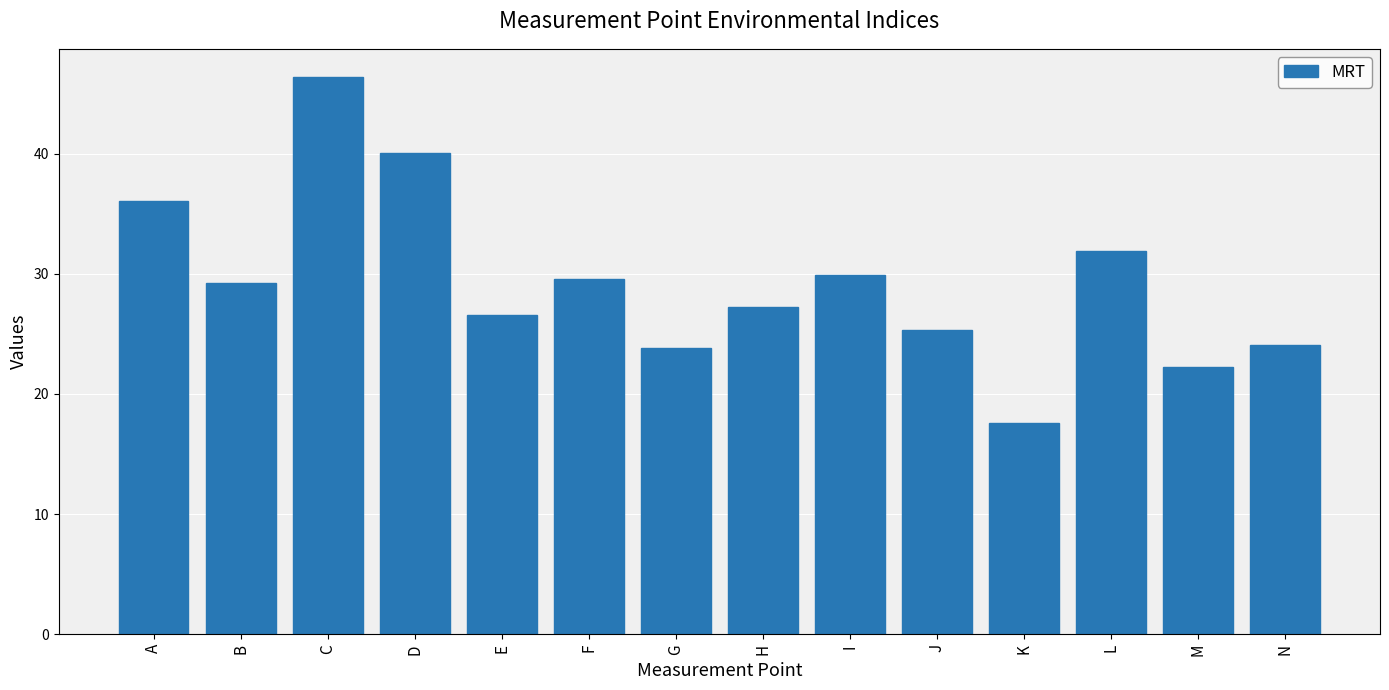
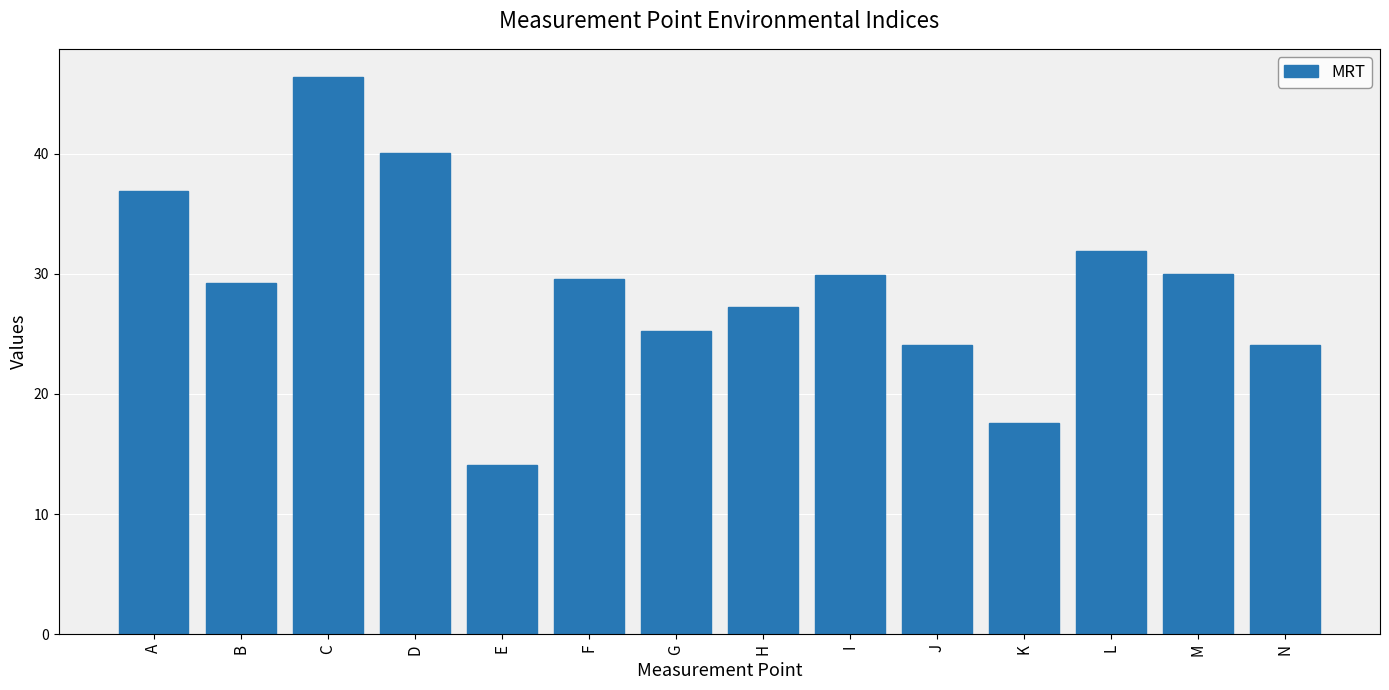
  {
-   "A": 36.1,
+   "A": 36.9,
    "B": 29.3,
    "C": 46.4,
    "D": 40.0,
-   "E": 26.6,
+   "E": 14.1,
    "F": 29.6,
-   "G": 23.8,
+   "G": 25.3,
    "H": 27.3,
    "I": 29.9,
-   "J": 25.3,
+   "J": 24.1,
    "K": 17.6,
    "L": 31.9,
-   "M": 22.2,
+   "M": 30.0,
    "N": 24.1
  }
